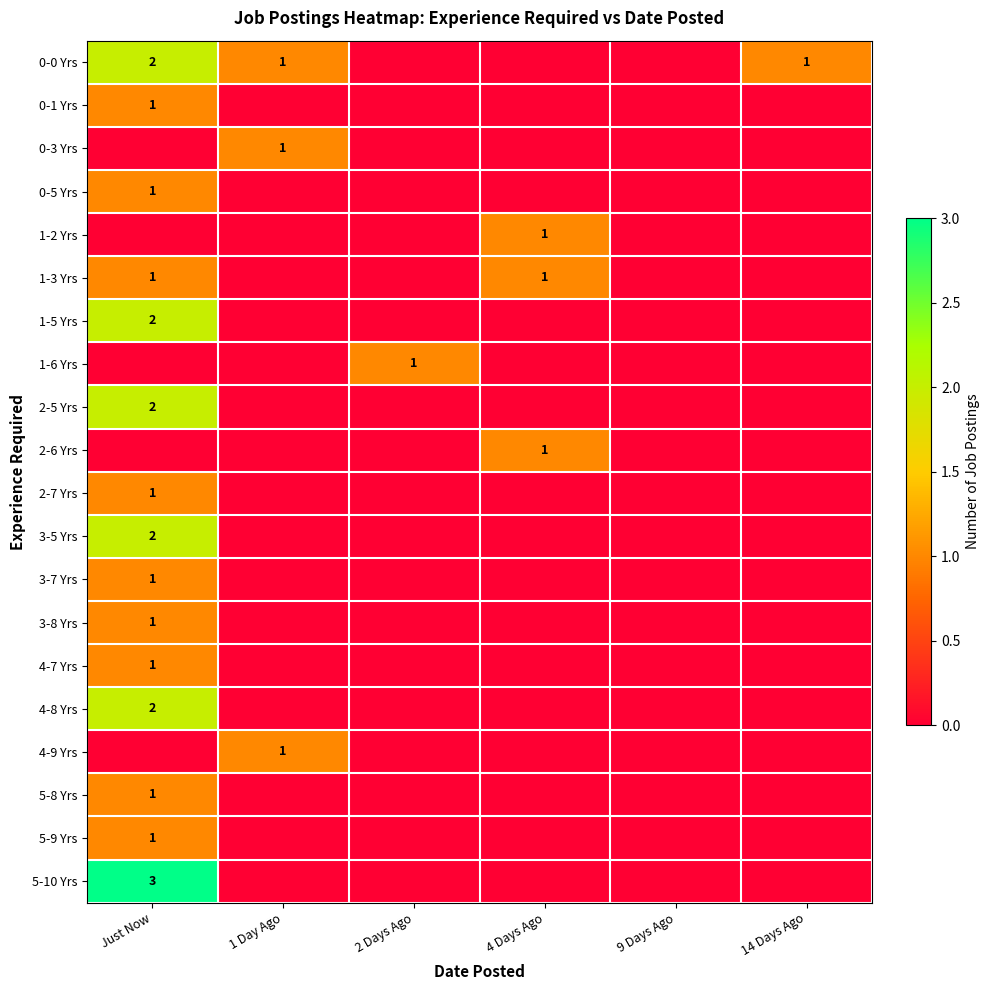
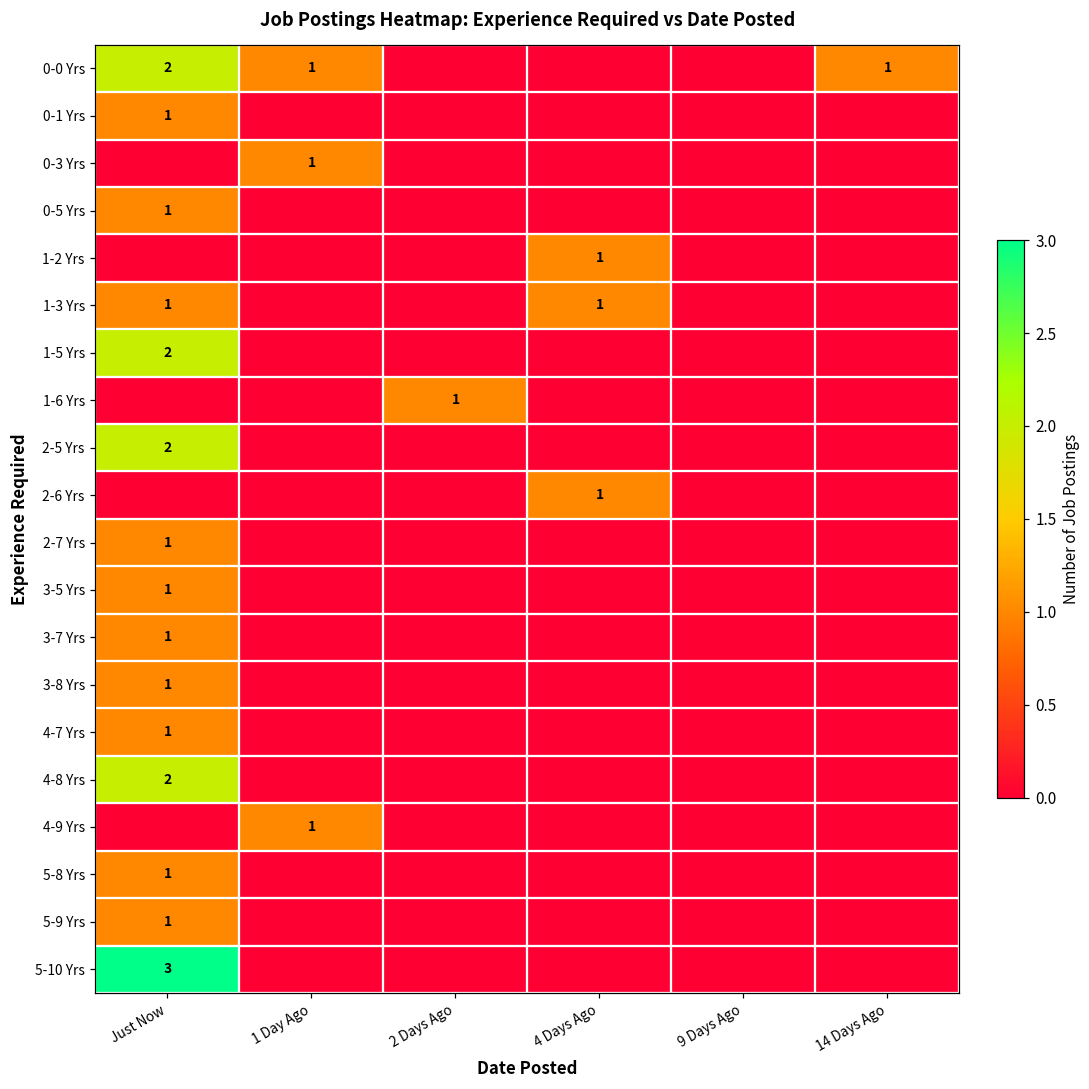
  {
    "0-0 Yrs": {
      "Just Now": 2,
      "1 Day Ago": 1,
      "14 Days Ago": 1
    },
    "0-1 Yrs": {
      "Just Now": 1
    },
    "0-3 Yrs": {
      "1 Day Ago": 1
    },
    "0-5 Yrs": {
      "Just Now": 1
    },
    "1-2 Yrs": {
      "4 Days Ago": 1
    },
    "1-3 Yrs": {
      "Just Now": 1,
      "4 Days Ago": 1
    },
    "1-5 Yrs": {
      "Just Now": 2
    },
    "1-6 Yrs": {
      "2 Days Ago": 1
    },
    "2-5 Yrs": {
      "Just Now": 2
    },
    "2-6 Yrs": {
      "4 Days Ago": 1
    },
    "2-7 Yrs": {
      "Just Now": 1
    },
    "3-5 Yrs": {
-     "Just Now": 2
+     "Just Now": 1
    },
    "3-7 Yrs": {
      "Just Now": 1
    },
    "3-8 Yrs": {
      "Just Now": 1
    },
    "4-7 Yrs": {
      "Just Now": 1
    },
    "4-8 Yrs": {
      "Just Now": 2
    },
    "4-9 Yrs": {
      "1 Day Ago": 1
    },
    "5-8 Yrs": {
      "Just Now": 1
    },
    "5-9 Yrs": {
      "Just Now": 1
    },
    "5-10 Yrs": {
      "Just Now": 3
    }
  }
